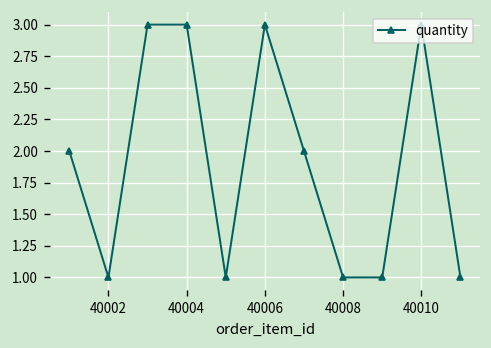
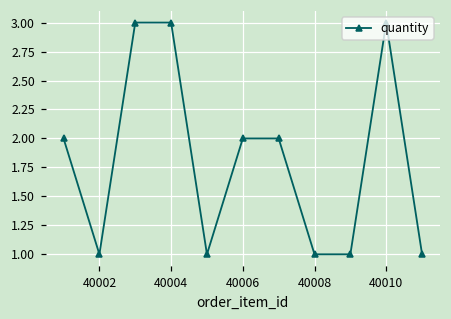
  {
    "40002": 1,
    "40004": 3,
-   "40006": 3,
+   "40006": 2,
    "40008": 1
  }
